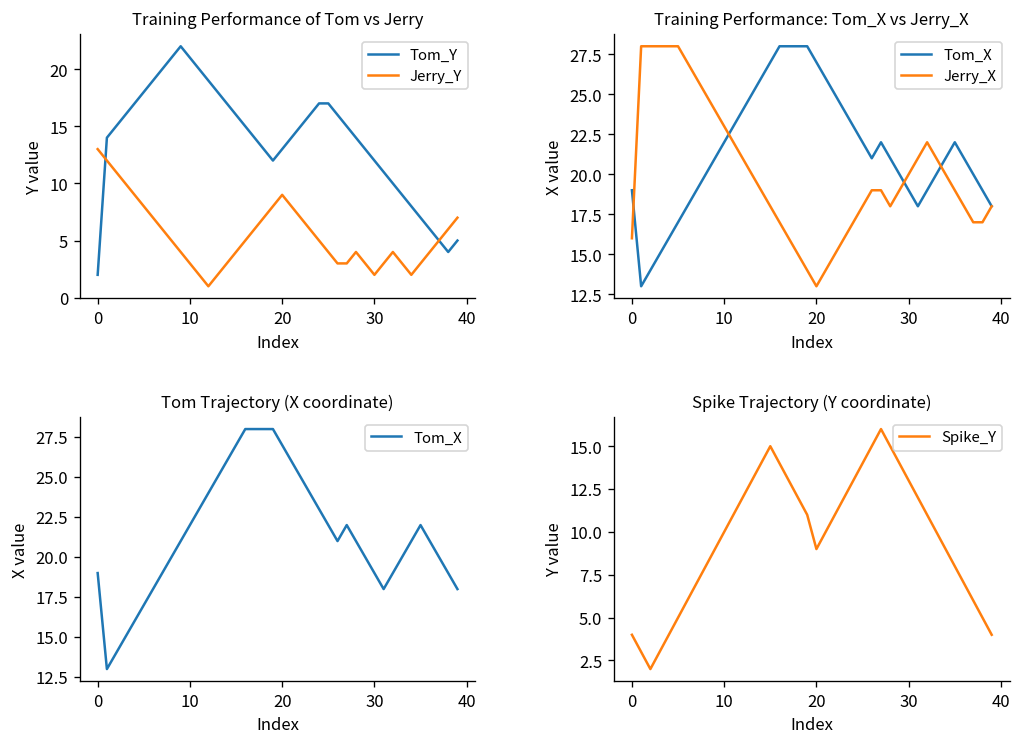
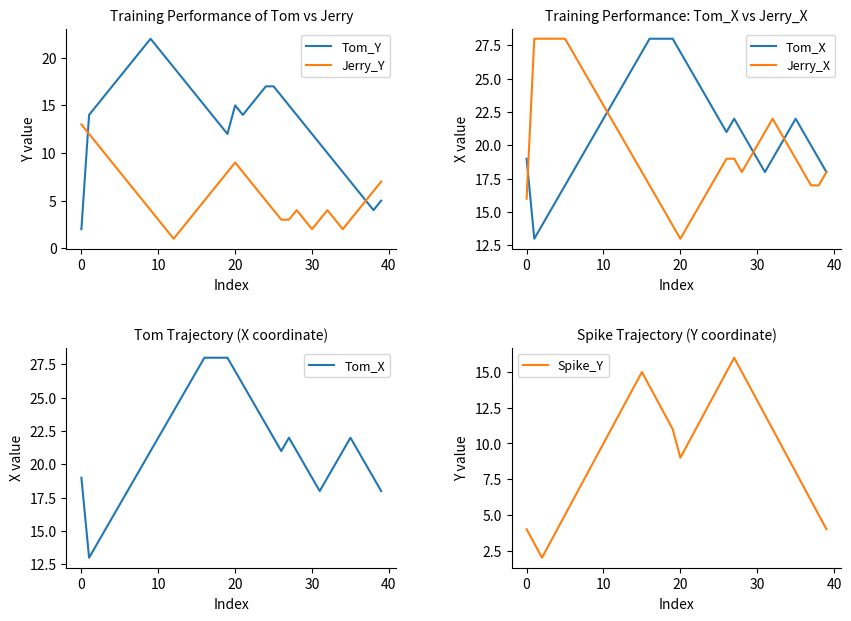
  {
    "Training Performance of Tom vs Jerry": {
      "Tom_Y": {
        "0": 2,
        "10": 21,
-       "20": 13,
+       "20": 15,
        "30": 12
      },
      "Jerry_Y": {
        "0": 13,
        "10": 3,
        "20": 9,
        "30": 2
      }
    },
    "Training Performance: Tom_X vs Jerry_X": {
      "Tom_X": {
        "0": 19.0,
        "10": 22.0,
        "20": 27.0,
        "30": 19.0
      },
      "Jerry_X": {
        "0": 16.0,
        "10": 23.0,
        "20": 13.0,
        "30": 20.0
      }
    },
    "Tom Trajectory (X coordinate)": {
      "0": 19.0,
      "10": 22.0,
      "20": 27.0,
      "30": 19.0
    },
    "Spike Trajectory (Y coordinate)": {
      "0": 4.0,
      "10": 10.0,
      "20": 9.0,
      "30": 13.0
    }
  }
